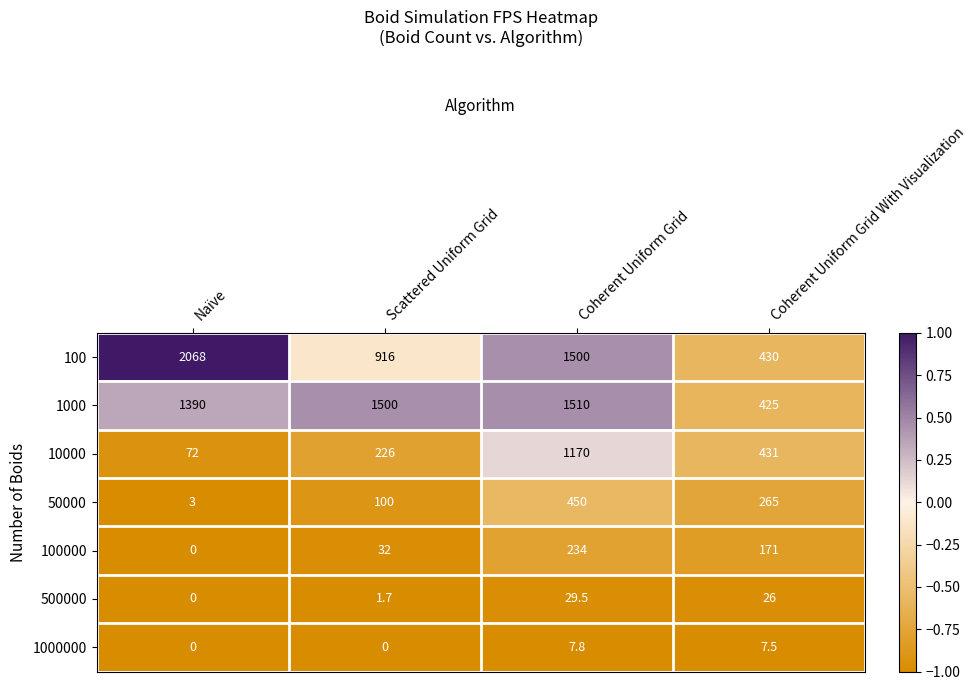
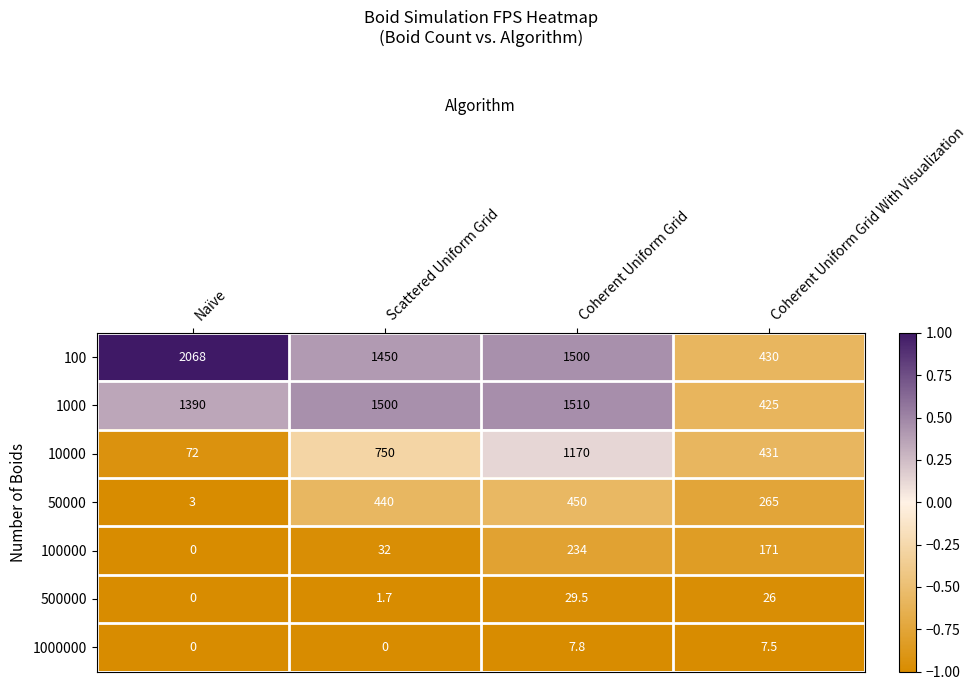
  {
    "100": {
      "Naïve": 2068,
-     "Scattered Uniform Grid": 916,
+     "Scattered Uniform Grid": 1450,
      "Coherent Uniform Grid": 1500,
      "Coherent Uniform Grid With Visualization": 430
    },
    "1000": {
      "Naïve": 1390,
      "Scattered Uniform Grid": 1500,
      "Coherent Uniform Grid": 1510,
      "Coherent Uniform Grid With Visualization": 425
    },
    "10000": {
      "Naïve": 72,
-     "Scattered Uniform Grid": 226,
+     "Scattered Uniform Grid": 750,
      "Coherent Uniform Grid": 1170,
      "Coherent Uniform Grid With Visualization": 431
    },
    "50000": {
      "Naïve": 3,
-     "Scattered Uniform Grid": 100,
+     "Scattered Uniform Grid": 440,
      "Coherent Uniform Grid": 450,
      "Coherent Uniform Grid With Visualization": 265
    },
    "100000": {
      "Naïve": 0,
      "Scattered Uniform Grid": 32,
      "Coherent Uniform Grid": 234,
      "Coherent Uniform Grid With Visualization": 171
    },
    "500000": {
      "Naïve": 0,
      "Scattered Uniform Grid": 1.7,
      "Coherent Uniform Grid": 29.5,
      "Coherent Uniform Grid With Visualization": 26
    },
    "1000000": {
      "Naïve": 0,
      "Scattered Uniform Grid": 0,
      "Coherent Uniform Grid": 7.8,
      "Coherent Uniform Grid With Visualization": 7.5
    }
  }
